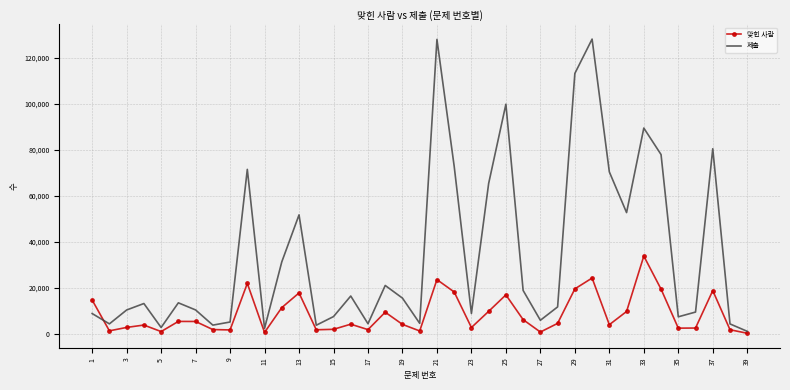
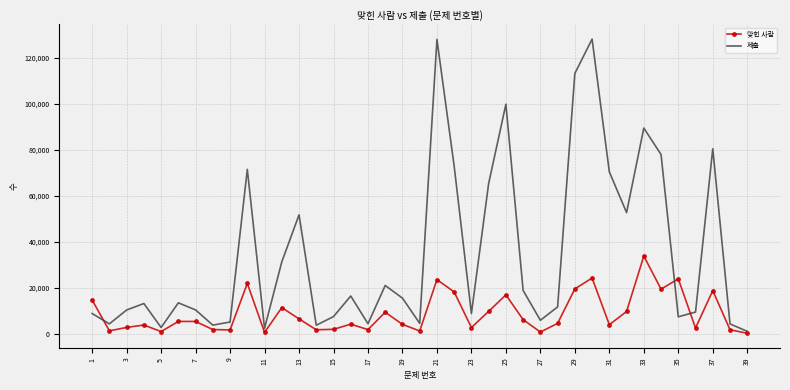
  {
    "맞힌 사람": {
      "1": "15,000",
      "3": "3,000",
      "5": "1,000",
      "7": "5,000",
      "9": "2,000",
      "11": "1,000",
-     "13": "18,000",
+     "13": "6,000",
      "15": "2,000",
      "17": "2,000",
      "19": "4,000",
      "21": "24,000",
      "23": "3,000",
      "25": "17,000",
      "27": "1,000",
      "29": "19,000",
      "31": "4,000",
      "33": "34,000",
-     "35": "2,000",
+     "35": "24,000",
      "37": "19,000"
    },
    "제출": {
      "1": "9,000",
      "3": "10,000",
      "5": "3,000",
      "7": "10,000",
      "9": "5,000",
      "11": "2,000",
      "13": "52,000",
      "15": "7,000",
      "17": "4,000",
      "19": "15,000",
      "21": "128,000",
      "23": "9,000",
      "25": "100,000",
      "27": "6,000",
      "29": "113,000",
      "31": "70,000",
      "33": "90,000",
      "35": "7,000",
      "37": "81,000"
    }
  }
